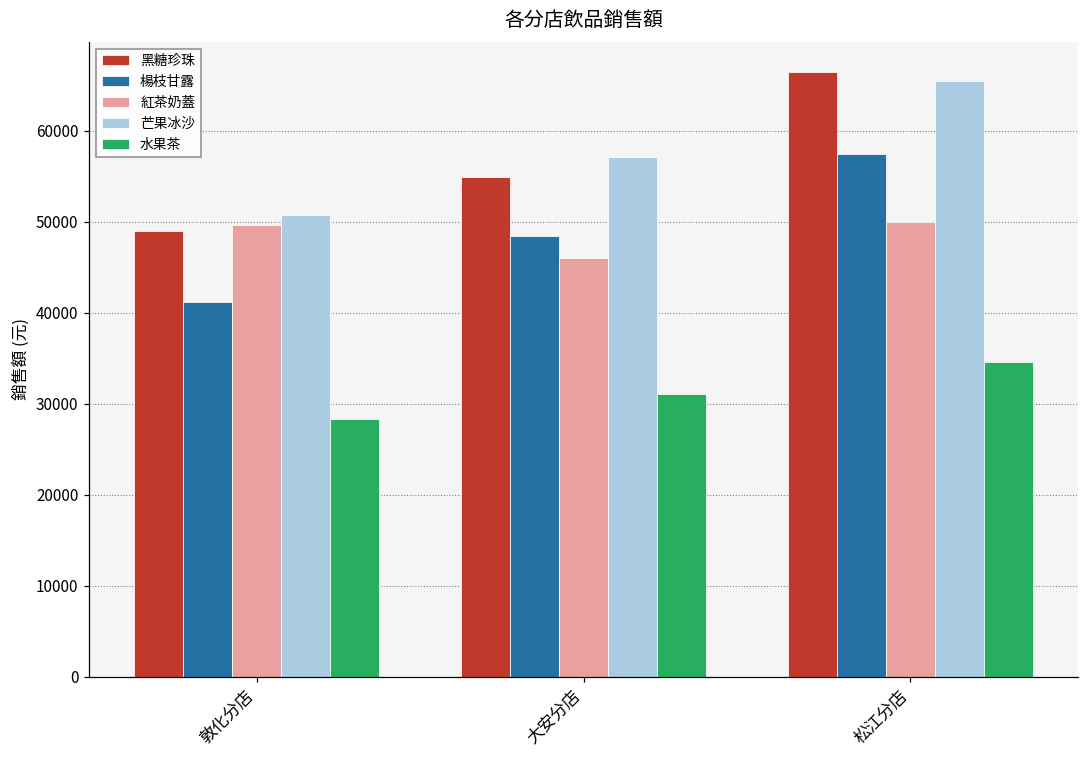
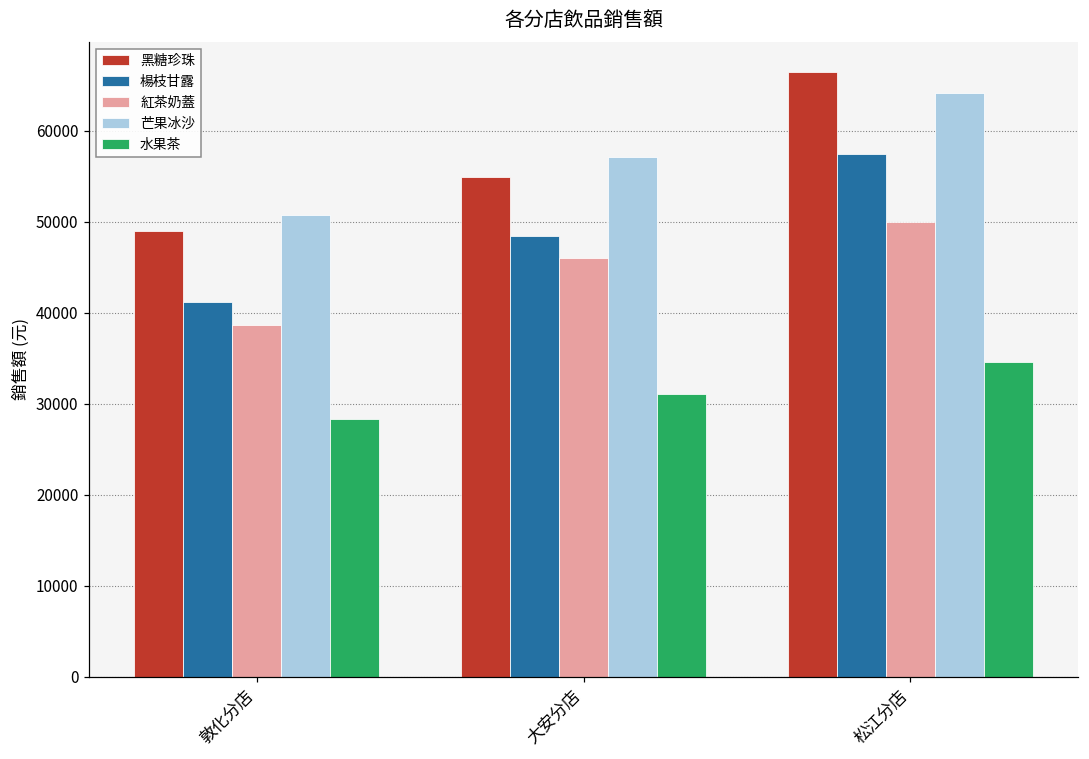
  {
    "黑糖珍珠": {
      "敦化分店": 49000,
      "大安分店": 55000,
      "松江分店": 66000
    },
    "楊枝甘露": {
      "敦化分店": 41000,
      "大安分店": 48000,
      "松江分店": 57000
    },
    "紅茶奶蓋": {
-     "敦化分店": 50000,
+     "敦化分店": 39000,
      "大安分店": 46000,
      "松江分店": 50000
    },
    "芒果冰沙": {
      "敦化分店": 51000,
      "大安分店": 57000,
-     "松江分店": 66000
+     "松江分店": 64000
    },
    "水果茶": {
      "敦化分店": 28000,
      "大安分店": 31000,
      "松江分店": 35000
    }
  }
